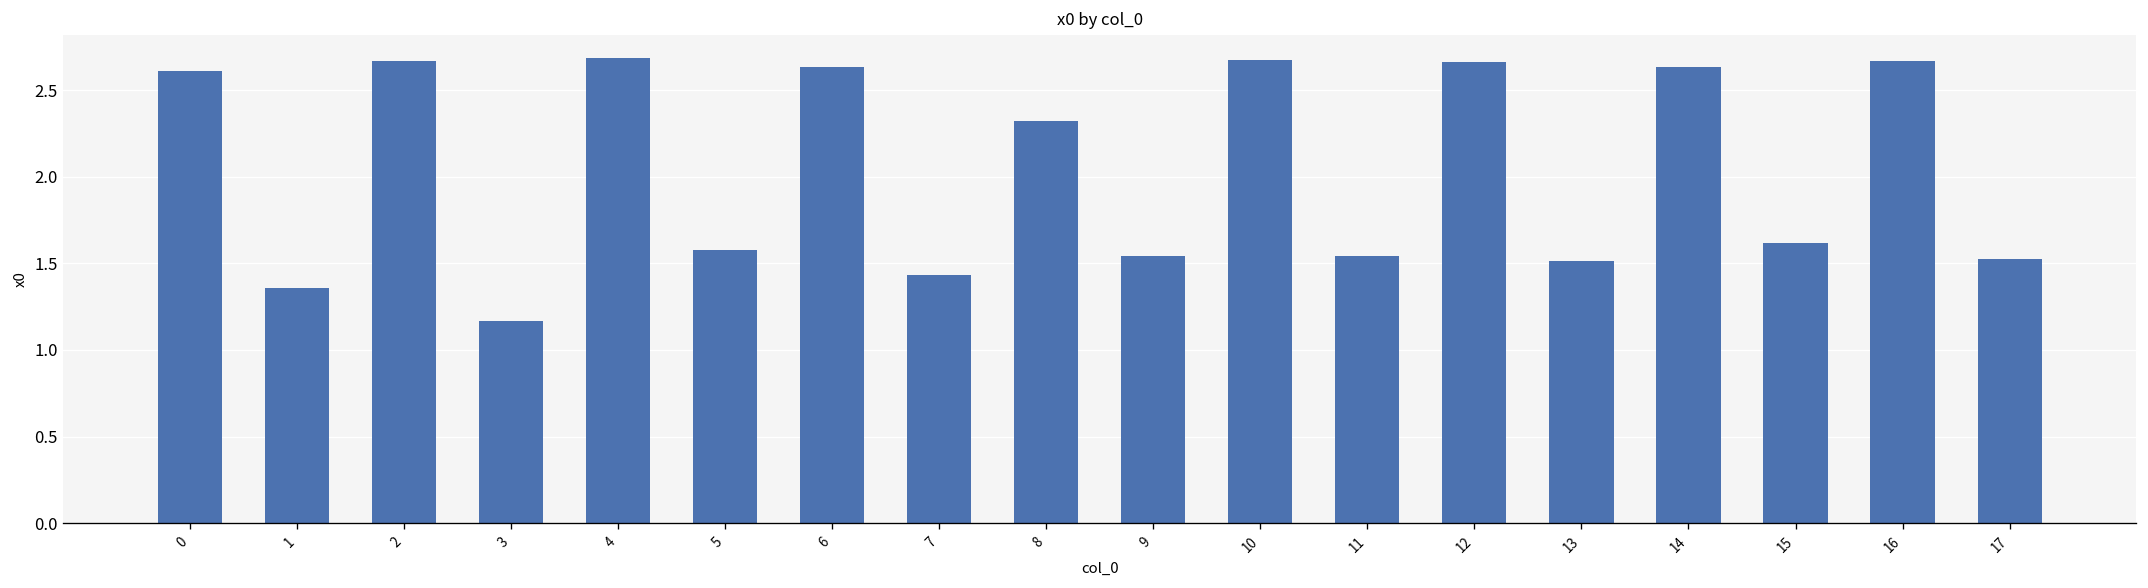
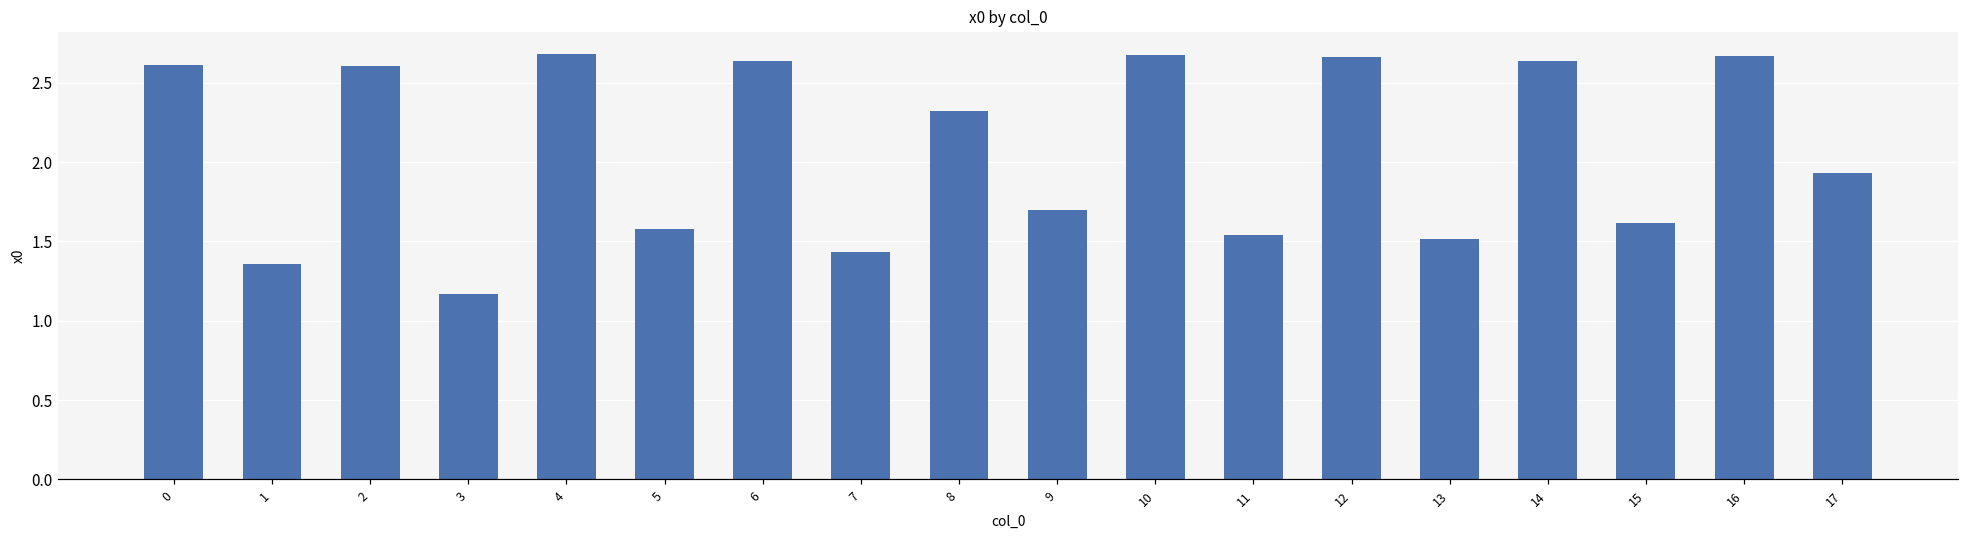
  {
    "0": 2.61,
    "1": 1.36,
-   "2": 2.67,
+   "2": 2.61,
    "3": 1.17,
    "4": 2.68,
    "5": 1.58,
    "6": 2.63,
    "7": 1.43,
    "8": 2.32,
-   "9": 1.54,
+   "9": 1.70,
    "10": 2.67,
    "11": 1.54,
    "12": 2.66,
    "13": 1.52,
    "14": 2.64,
    "15": 1.62,
    "16": 2.67,
-   "17": 1.53
+   "17": 1.93
  }
